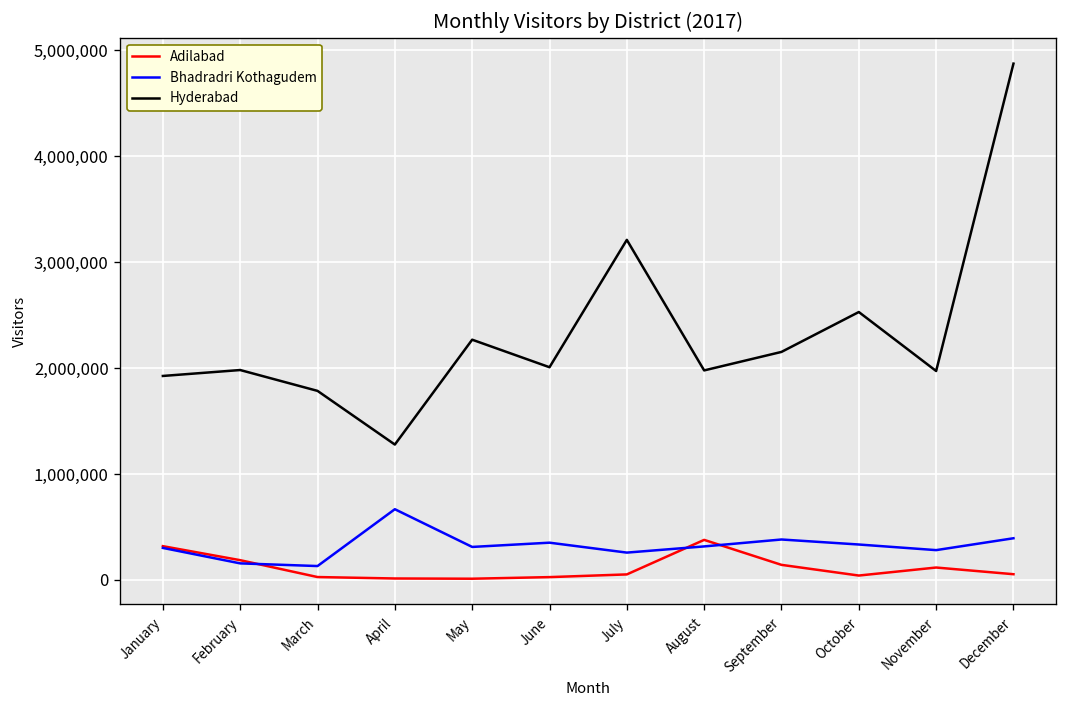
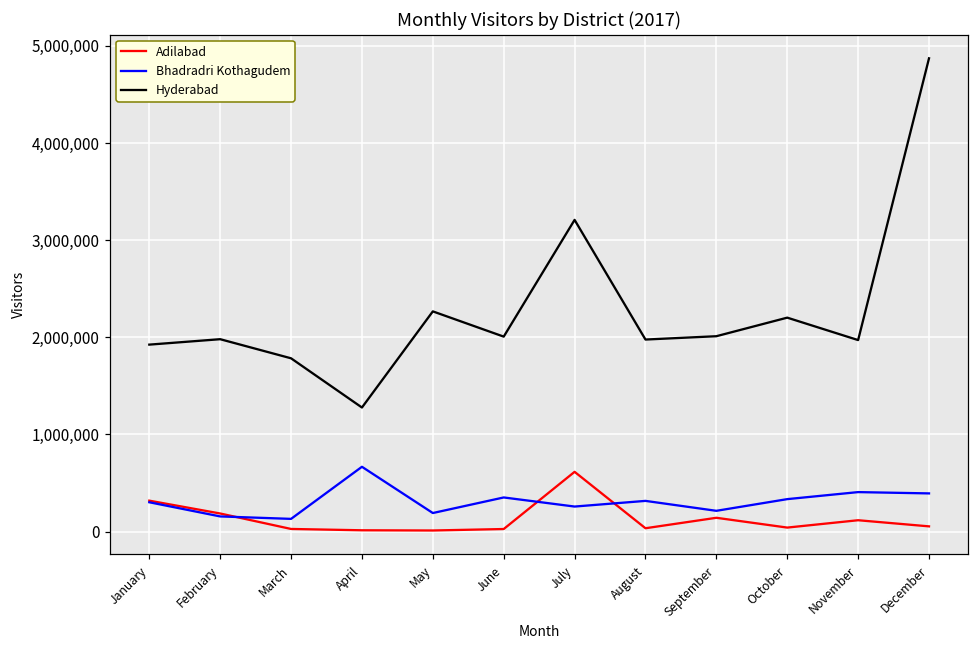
  {
    "Adilabad": {
      "February": "200,000",
      "March": "0",
      "April": "0",
      "May": "0",
      "June": "0",
-     "July": "100,000",
-     "August": "400,000",
+     "July": "600,000",
+     "August": "0",
      "September": "100,000",
      "October": "0",
      "November": "100,000",
      "December": "100,000"
    },
    "Bhadradri Kothagudem": {
      "February": "200,000",
      "March": "100,000",
      "April": "700,000",
-     "May": "300,000",
+     "May": "200,000",
      "June": "400,000",
      "July": "300,000",
      "August": "300,000",
-     "September": "400,000",
+     "September": "200,000",
      "October": "300,000",
-     "November": "300,000",
+     "November": "400,000",
      "December": "400,000"
    },
    "Hyderabad": {
      "January": "1,900,000",
      "February": "2,000,000",
      "March": "1,800,000",
      "April": "1,300,000",
      "May": "2,300,000",
      "June": "2,000,000",
      "July": "3,200,000",
      "August": "2,000,000",
-     "September": "2,200,000",
-     "October": "2,500,000",
+     "September": "2,000,000",
+     "October": "2,200,000",
      "November": "2,000,000",
      "December": "4,900,000"
    }
  }
